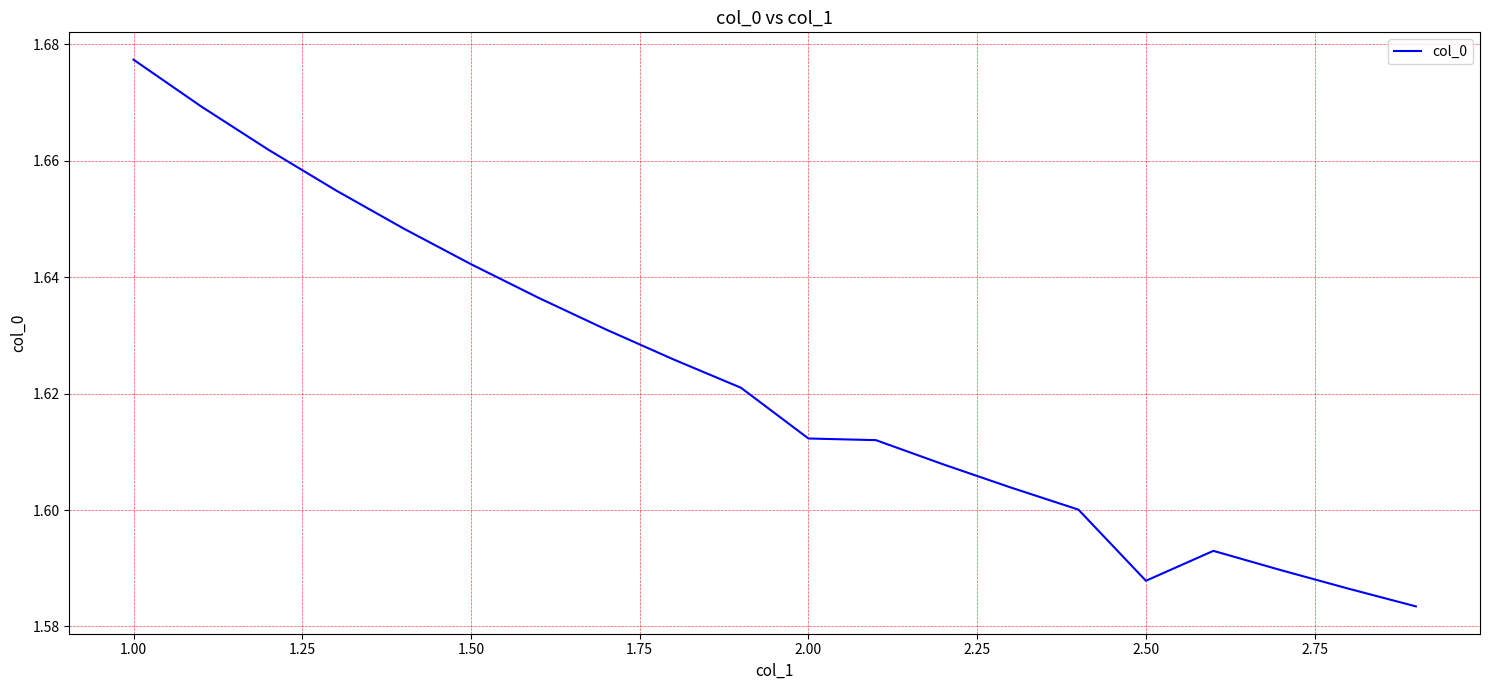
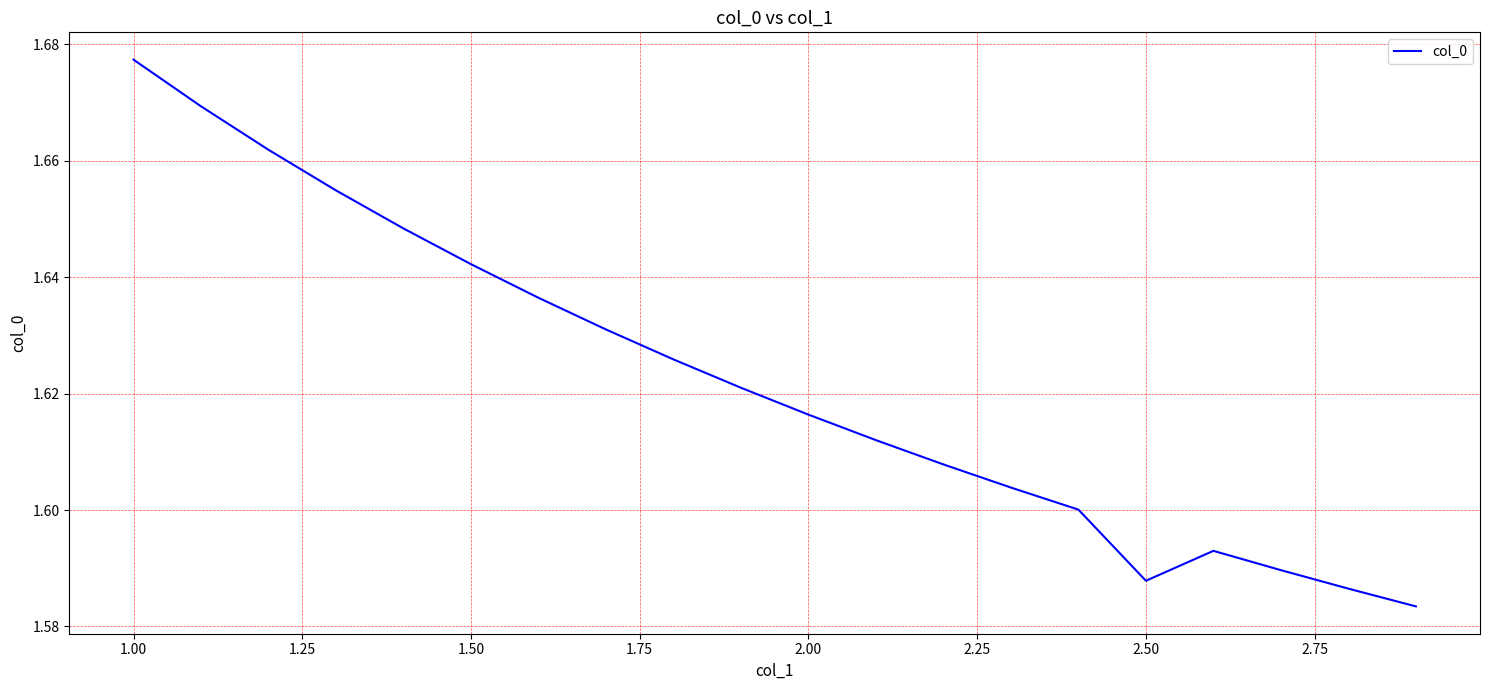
  {
    "1.00": 1.677,
    "1.50": 1.642,
-   "2.00": 1.612,
+   "2.00": 1.616,
    "2.50": 1.588
  }
